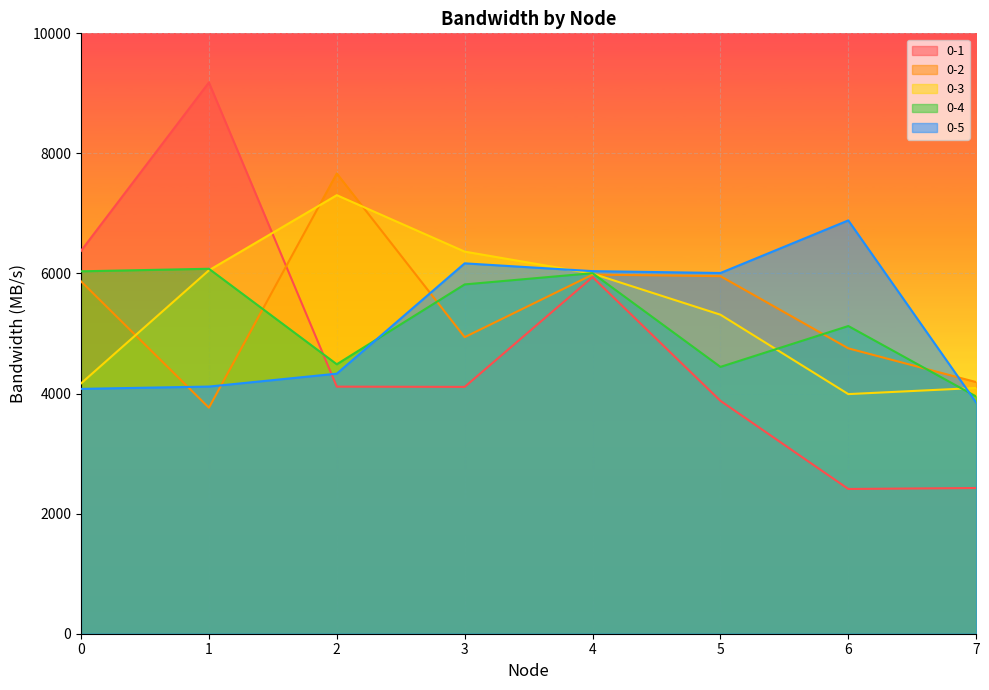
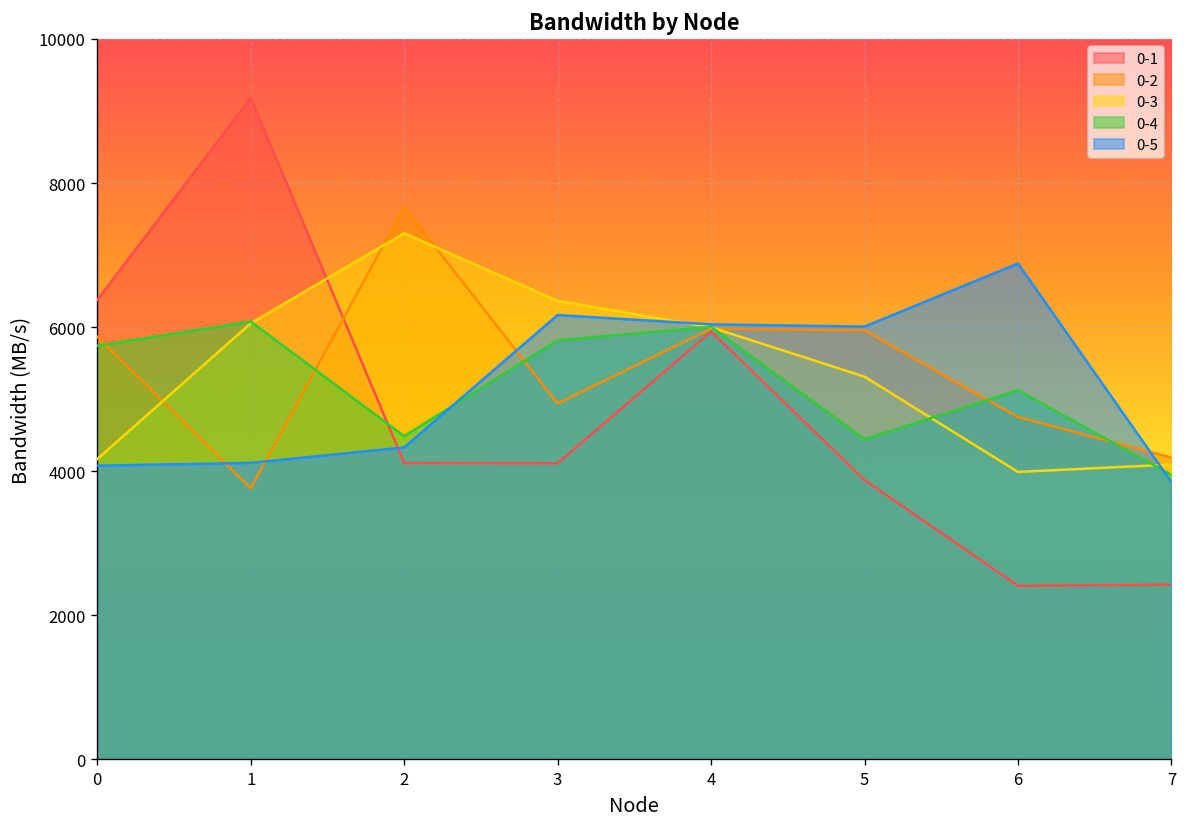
  {
    "0-1": {
      "0": 6400,
      "1": 9200,
      "2": 4100,
      "3": 4100,
      "5": 3900,
      "6": 2400,
      "7": 2400
    },
    "0-4": {
-     "0": 6000,
+     "0": 5700,
      "2": 4500,
      "3": 5800,
      "5": 4400,
      "6": 5100,
      "7": 4000
    },
    "0-5": {
      "0": 4100,
      "1": 4100,
      "2": 4300,
      "3": 6200,
      "5": 6000,
      "6": 6900,
      "7": 3800
    }
  }
